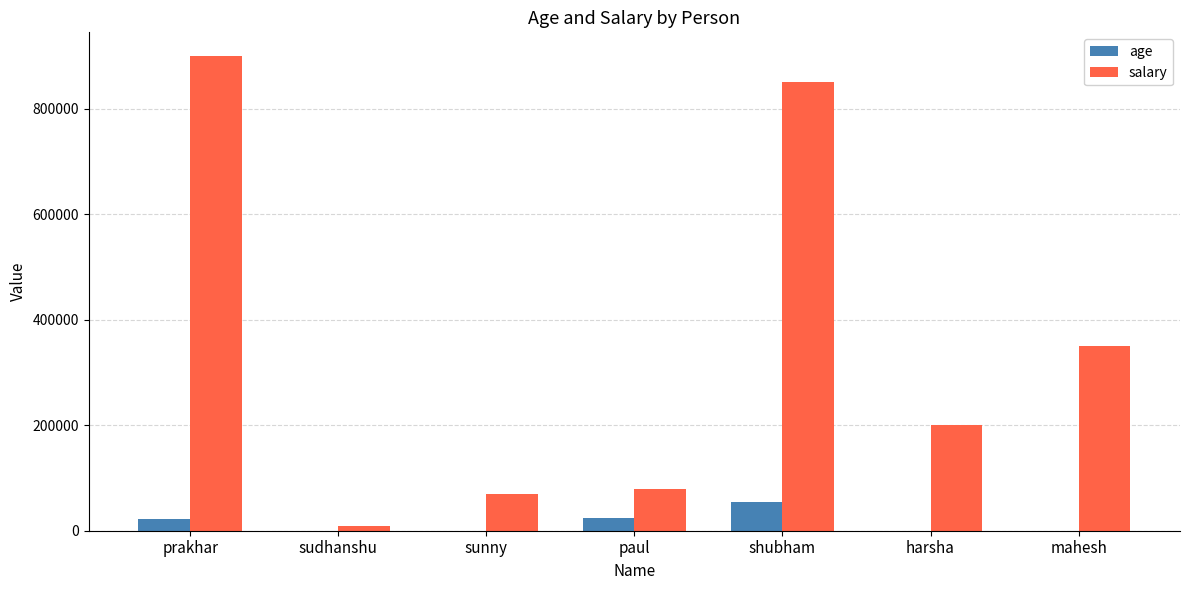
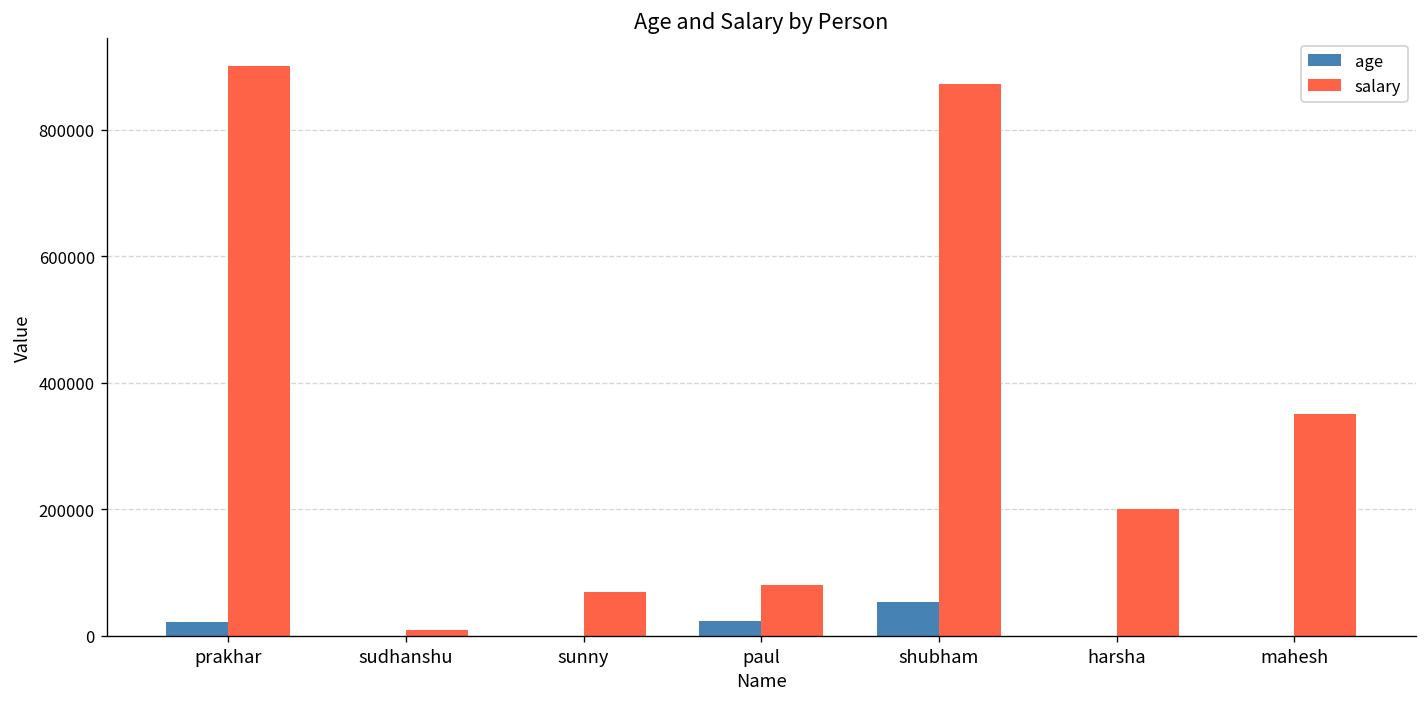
  {
    "age": {
      "prakhar": 20000,
      "paul": 20000,
      "shubham": 50000
    },
    "salary": {
      "prakhar": 900000,
      "sudhanshu": 10000,
      "sunny": 70000,
      "paul": 80000,
-     "shubham": 850000,
+     "shubham": 870000,
      "harsha": 200000,
      "mahesh": 350000
    }
  }
